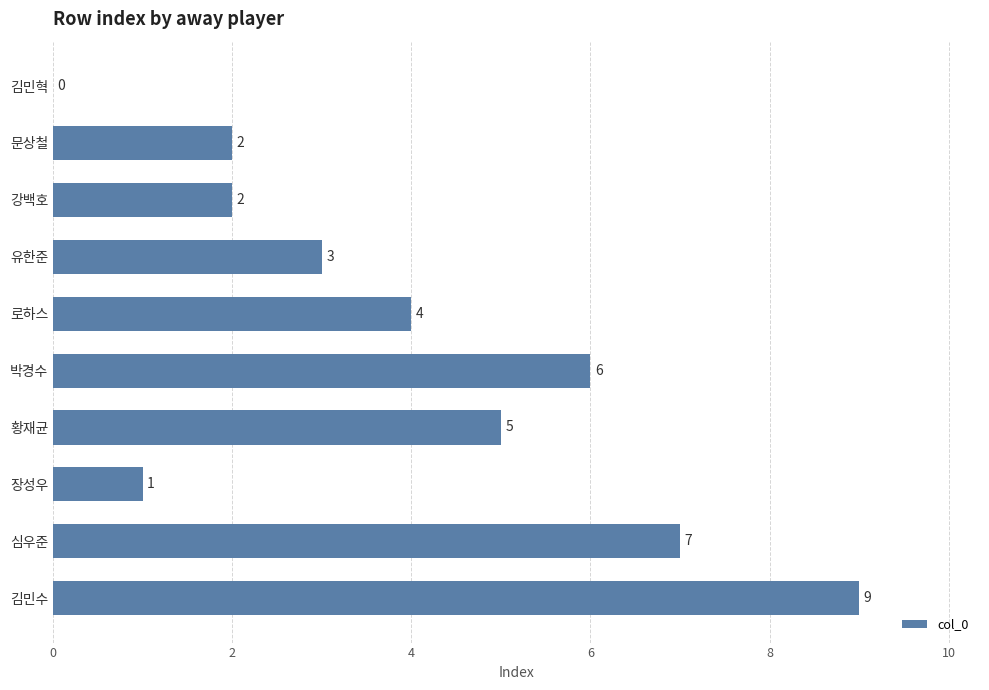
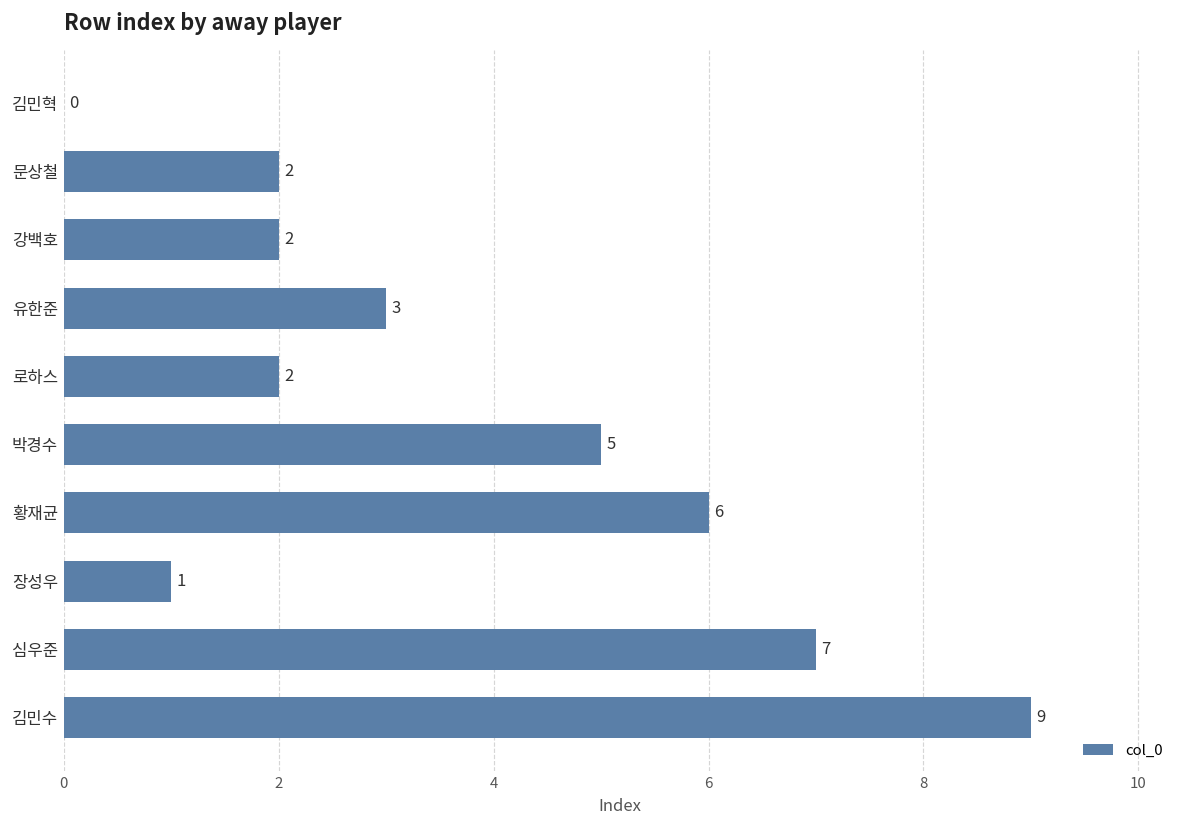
  {
    "김민혁": 0,
    "문상철": 2,
    "강백호": 2,
    "유한준": 3,
-   "로하스": 4,
-   "박경수": 6,
-   "황재균": 5,
+   "로하스": 2,
+   "박경수": 5,
+   "황재균": 6,
    "장성우": 1,
    "심우준": 7,
    "김민수": 9
  }
